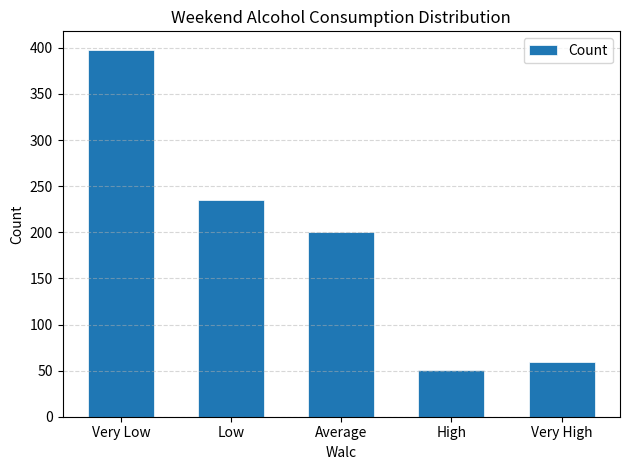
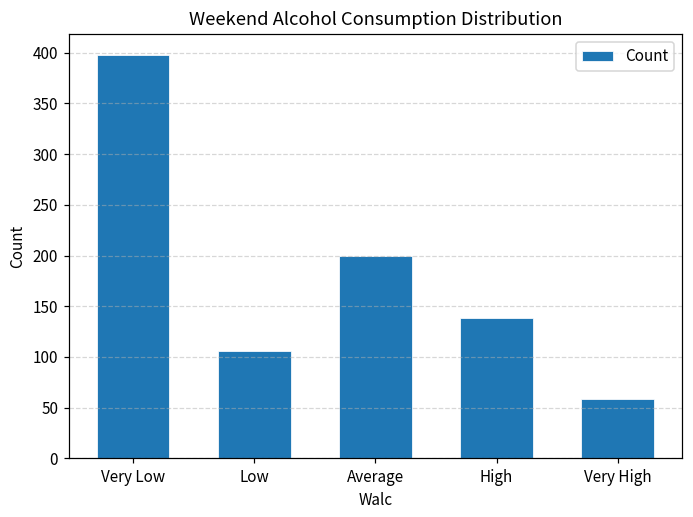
  {
    "Very Low": 400,
-   "Low": 240,
+   "Low": 110,
    "Average": 200,
-   "High": 50,
+   "High": 140,
    "Very High": 60
  }
